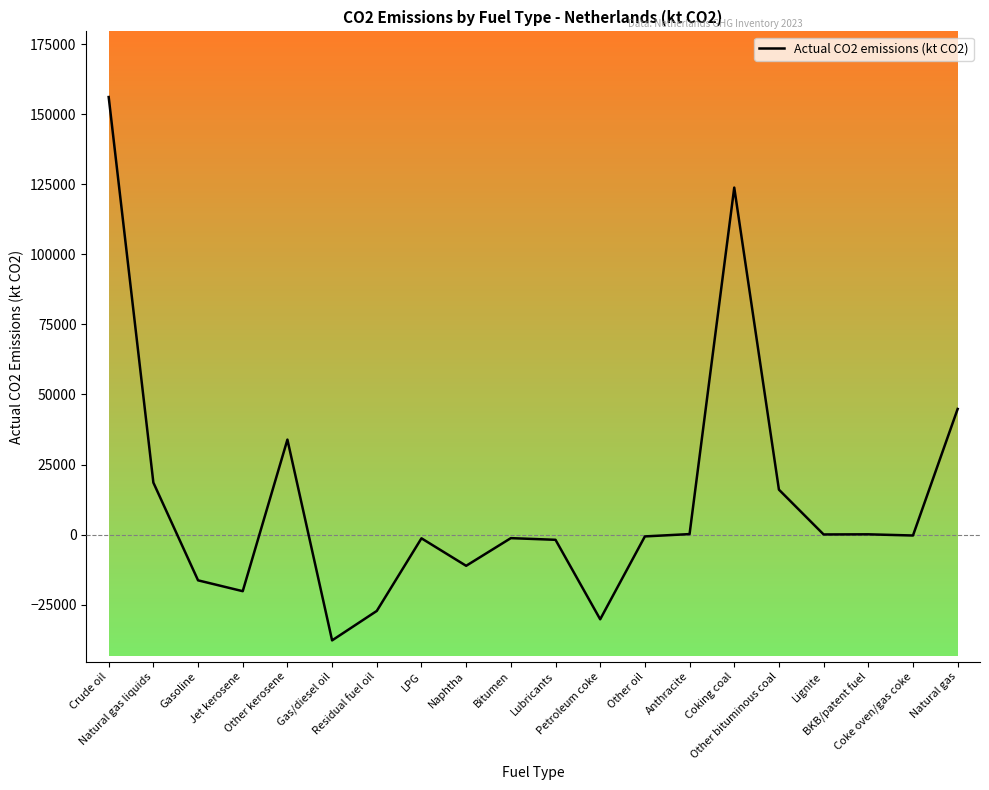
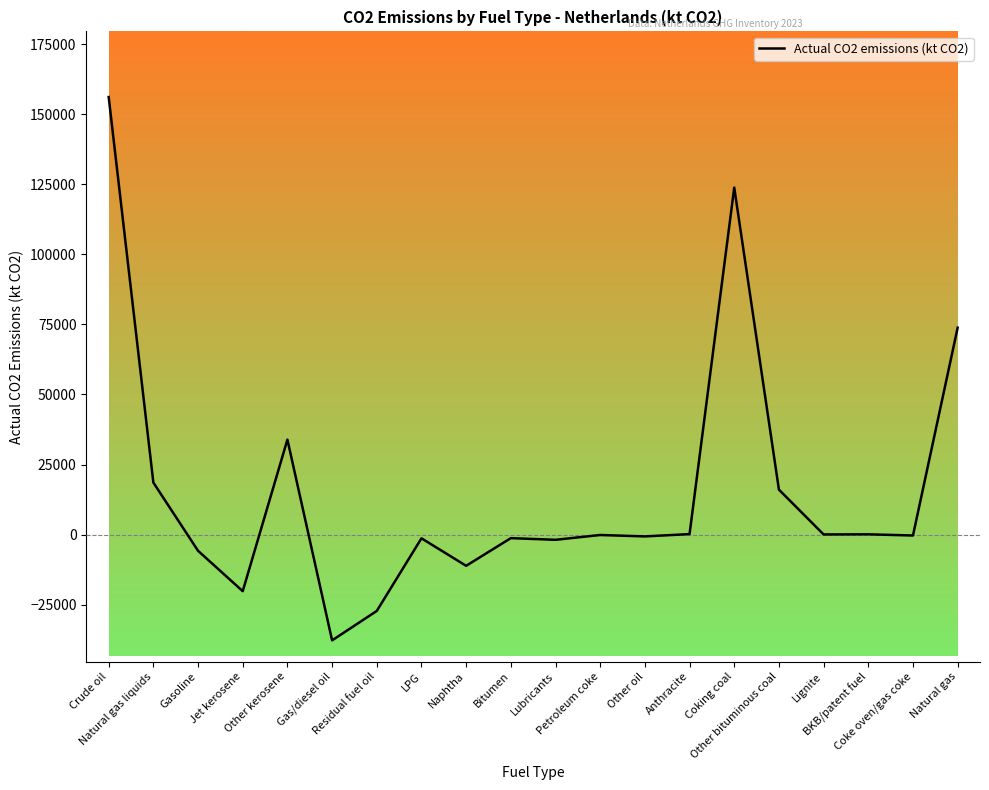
  {
    "Crude oil": 156000,
    "Natural gas liquids": 19000,
-   "Gasoline": -16000,
+   "Gasoline": -6000,
    "Jet kerosene": -20000,
    "Other kerosene": 34000,
    "Gas/diesel oil": -38000,
    "Residual fuel oil": -27000,
    "LPG": -1000,
    "Naphtha": -11000,
    "Bitumen": -1000,
    "Lubricants": -2000,
-   "Petroleum coke": -30000,
+   "Petroleum coke": 0,
    "Other oil": -1000,
    "Anthracite": 0,
    "Coking coal": 124000,
    "Other bituminous coal": 16000,
    "Lignite": 0,
    "BKB/patent fuel": 0,
    "Coke oven/gas coke": 0,
-   "Natural gas": 45000
+   "Natural gas": 74000
  }
